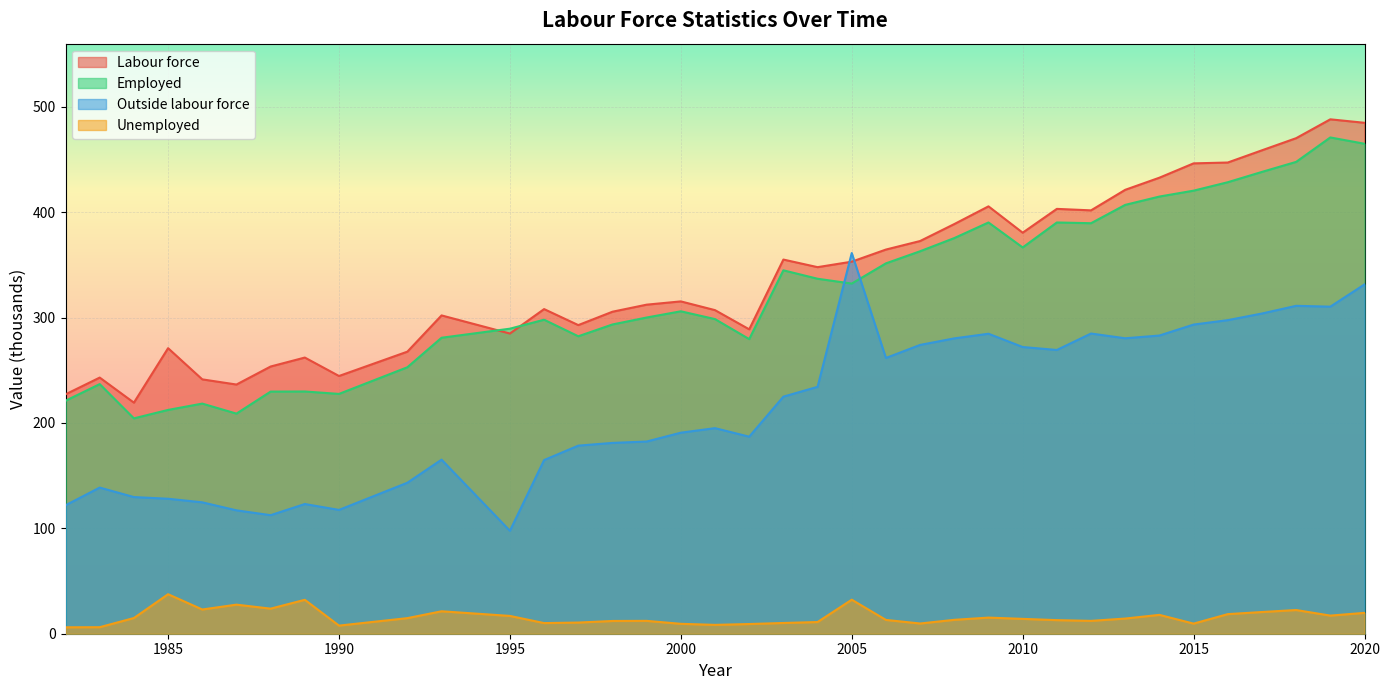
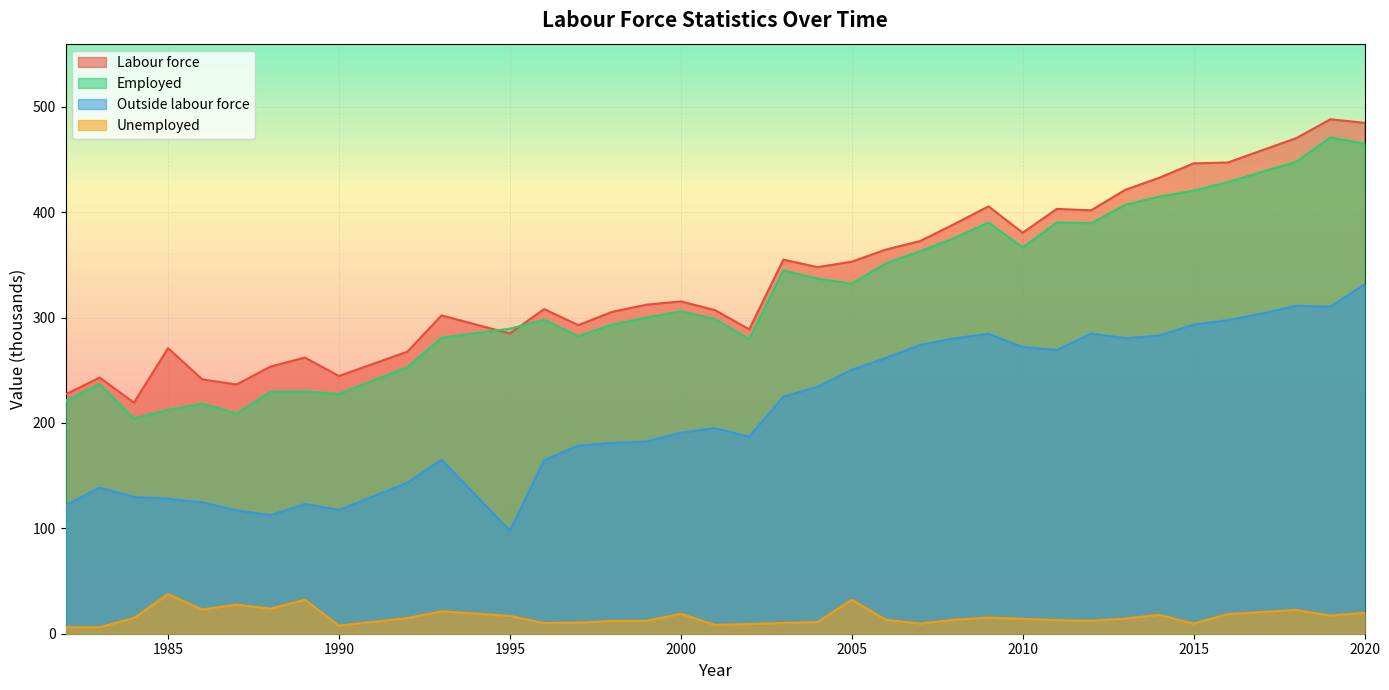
  {
    "Labour force": {
      "1985": 271,
      "1990": 245,
      "1995": 285,
      "2000": 315,
      "2005": 353,
      "2010": 381,
      "2015": 446,
      "2020": 485
    },
    "Employed": {
      "1985": 212,
      "1990": 228,
      "1995": 290,
      "2000": 306,
      "2005": 332,
      "2010": 367,
      "2015": 421,
      "2020": 465
    },
    "Outside labour force": {
      "1985": 128,
      "1990": 118,
      "1995": 98,
      "2000": 191,
-     "2005": 361,
+     "2005": 250,
      "2010": 272,
      "2015": 293,
      "2020": 332
    },
    "Unemployed": {
      "1985": 38,
      "1990": 8,
      "1995": 17,
-     "2000": 9,
+     "2000": 19,
      "2005": 32,
      "2010": 14,
      "2015": 10,
      "2020": 20
    }
  }
